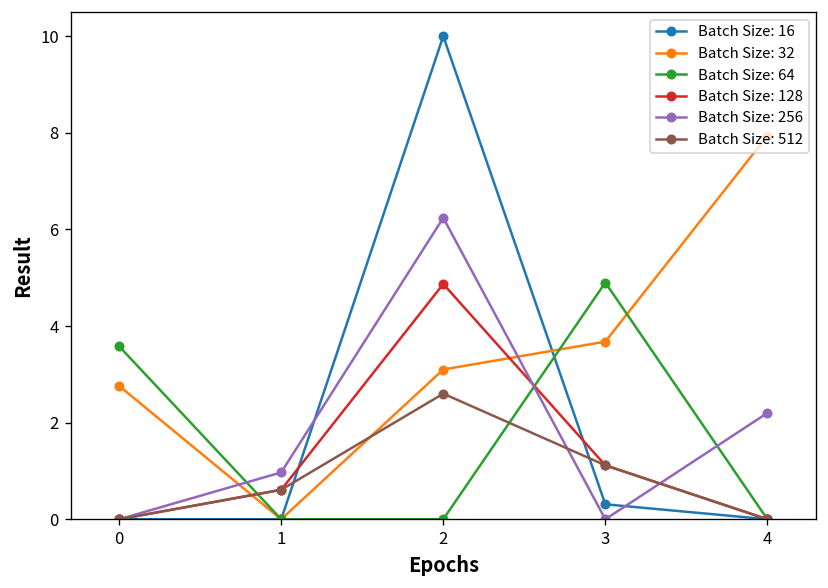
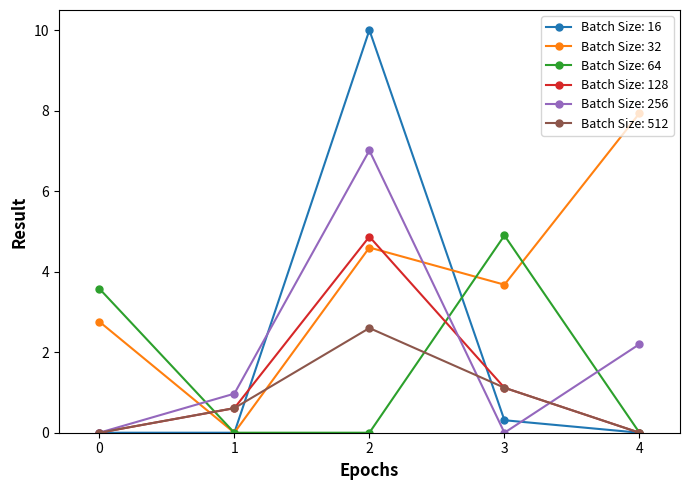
  {
    "Batch Size: 16": {
      "2": 10.0,
      "3": 0.3
    },
    "Batch Size: 32": {
      "0": 2.8,
-     "2": 3.1,
+     "2": 4.6,
      "3": 3.7
    },
    "Batch Size: 64": {
      "0": 3.6,
      "2": 0.0,
      "3": 4.9
    },
    "Batch Size: 128": {
      "2": 4.9
    },
    "Batch Size: 256": {
      "1": 1.0,
-     "2": 6.2,
+     "2": 7.0,
      "3": 0.0,
      "4": 2.2
    },
    "Batch Size: 512": {
      "2": 2.6
    }
  }
